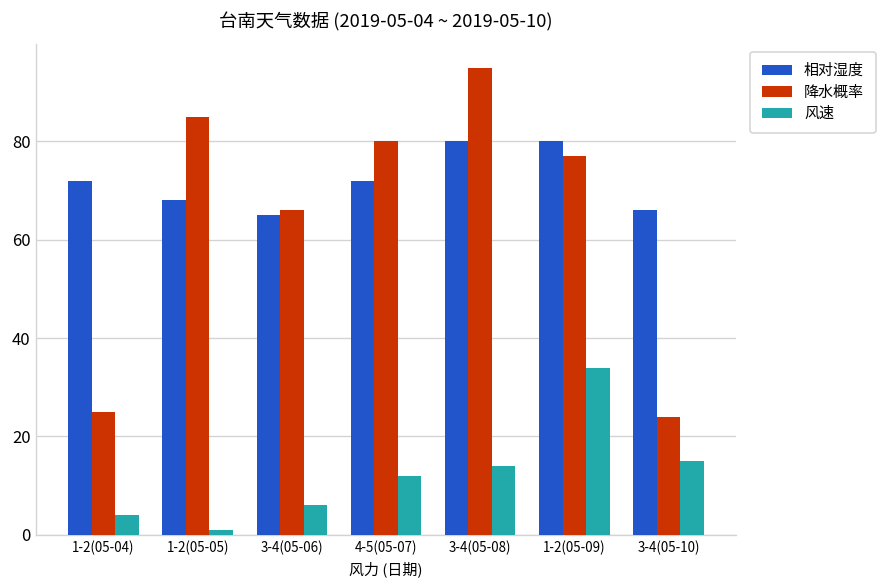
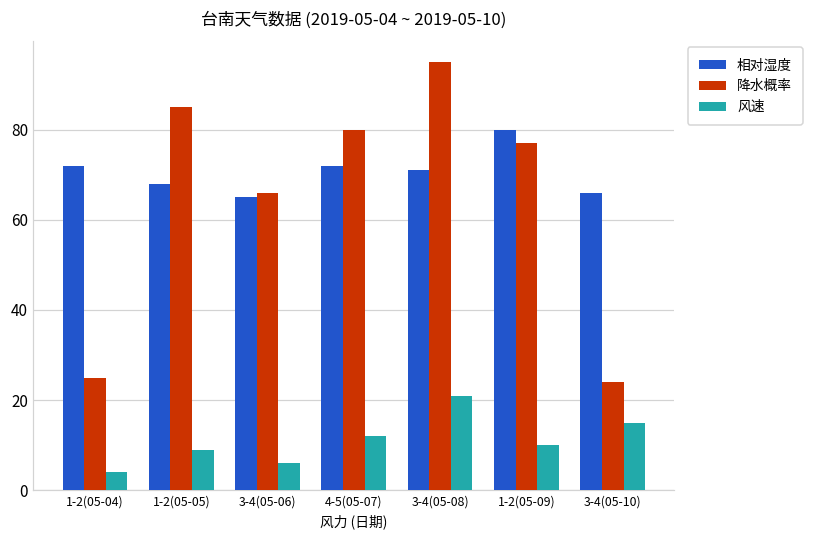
  {
    "相对湿度": {
      "1-2(05-04)": 72,
      "1-2(05-05)": 68,
      "3-4(05-06)": 65,
      "4-5(05-07)": 72,
-     "3-4(05-08)": 80,
+     "3-4(05-08)": 71,
      "1-2(05-09)": 80,
      "3-4(05-10)": 66
    },
    "降水概率": {
      "1-2(05-04)": 25,
      "1-2(05-05)": 85,
      "3-4(05-06)": 66,
      "4-5(05-07)": 80,
      "3-4(05-08)": 95,
      "1-2(05-09)": 77,
      "3-4(05-10)": 24
    },
    "风速": {
      "1-2(05-04)": 4,
-     "1-2(05-05)": 1,
+     "1-2(05-05)": 9,
      "3-4(05-06)": 6,
      "4-5(05-07)": 12,
-     "3-4(05-08)": 14,
-     "1-2(05-09)": 34,
+     "3-4(05-08)": 21,
+     "1-2(05-09)": 10,
      "3-4(05-10)": 15
    }
  }
